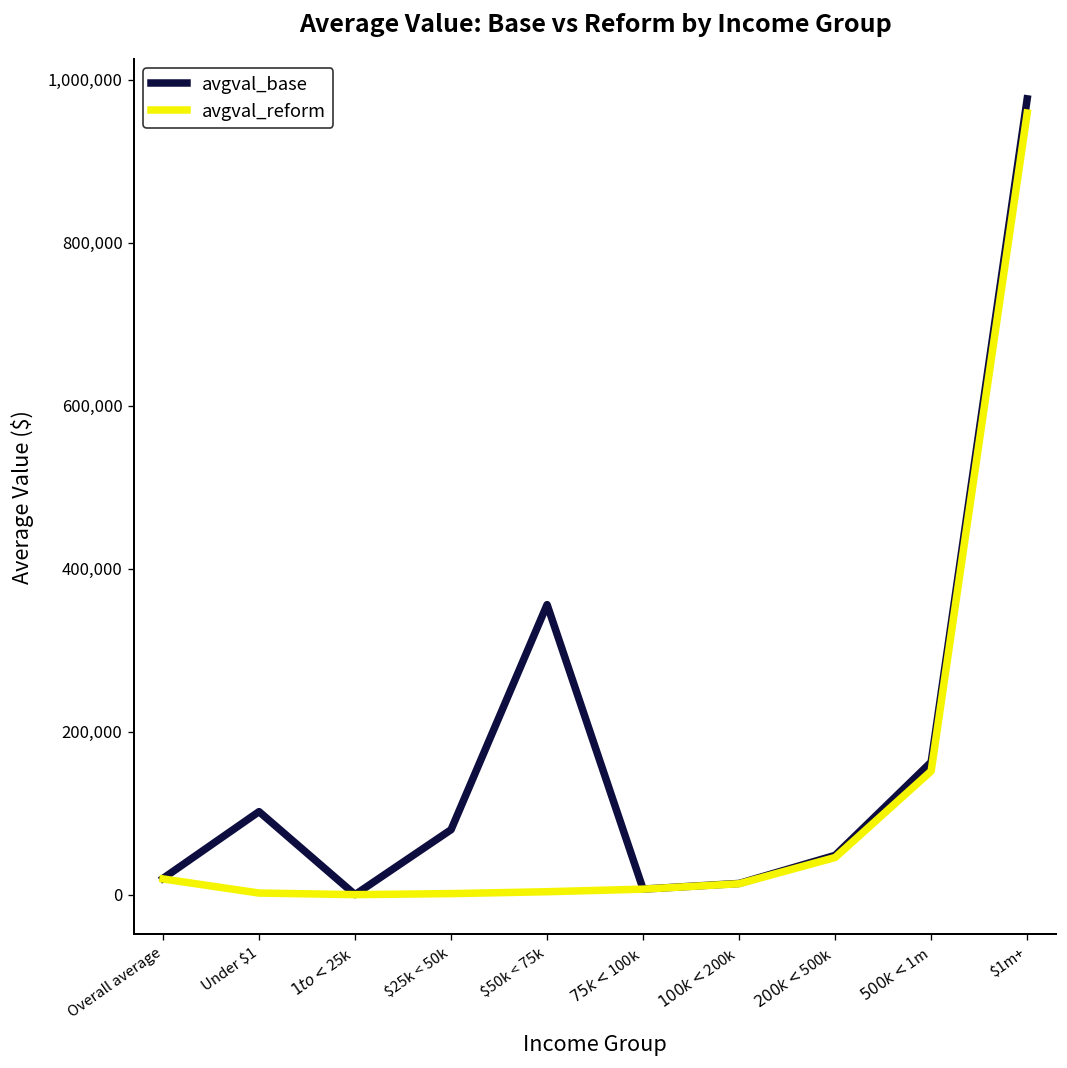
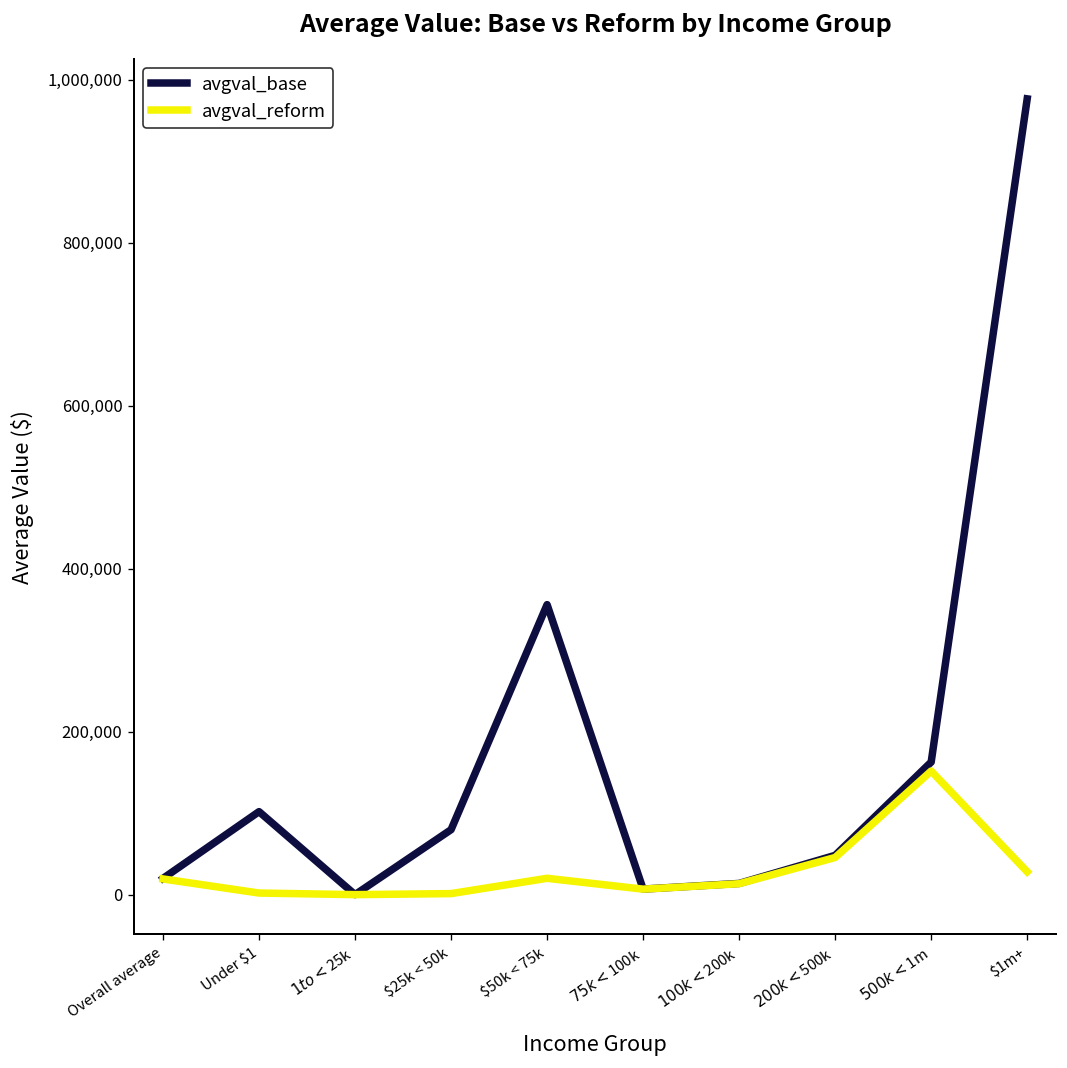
  {
    "avgval_base": {
      "Under $1": "100,000",
      "$25k < 50k": "80,000",
      "$50k < 75k": "360,000",
      "$1m+": "980,000"
    },
    "avgval_reform": {
      "Under $1": "0",
      "$25k < 50k": "0",
-     "$50k < 75k": "0",
-     "$1m+": "960,000"
+     "$50k < 75k": "20,000",
+     "$1m+": "30,000"
    }
  }
